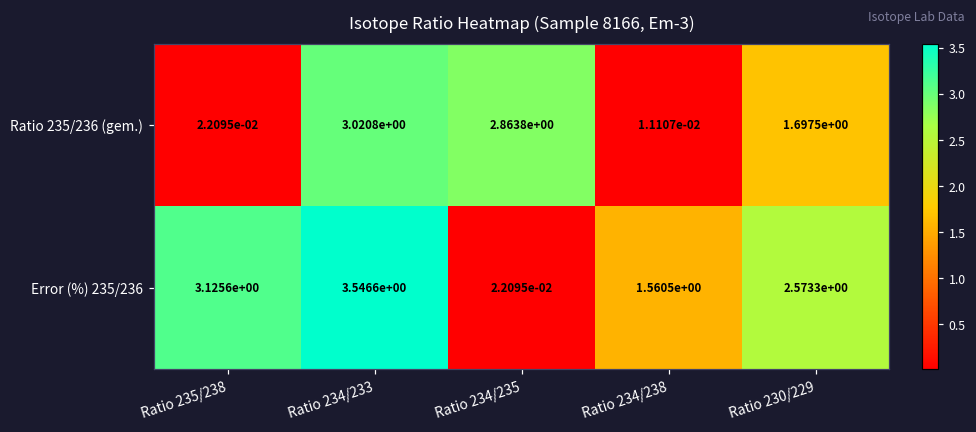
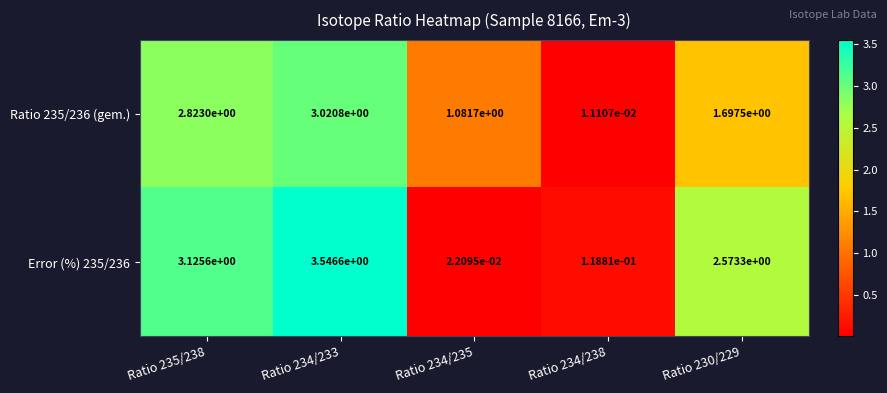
  {
    "Ratio 235/236 (gem.)": {
-     "Ratio 235/238": "2.2095e-02",
+     "Ratio 235/238": "2.8230e+00",
      "Ratio 234/233": "3.0208e+00",
-     "Ratio 234/235": "2.8638e+00",
+     "Ratio 234/235": "1.0817e+00",
      "Ratio 234/238": "1.1107e-02",
      "Ratio 230/229": "1.6975e+00"
    },
    "Error (%) 235/236": {
      "Ratio 235/238": "3.1256e+00",
      "Ratio 234/233": "3.5466e+00",
      "Ratio 234/235": "2.2095e-02",
-     "Ratio 234/238": "1.5605e+00",
+     "Ratio 234/238": "1.1881e-01",
      "Ratio 230/229": "2.5733e+00"
    }
  }
